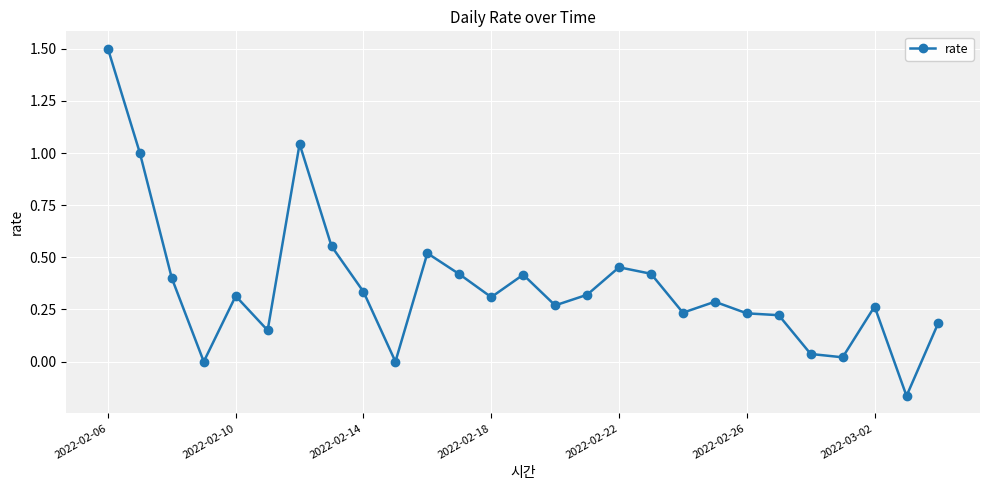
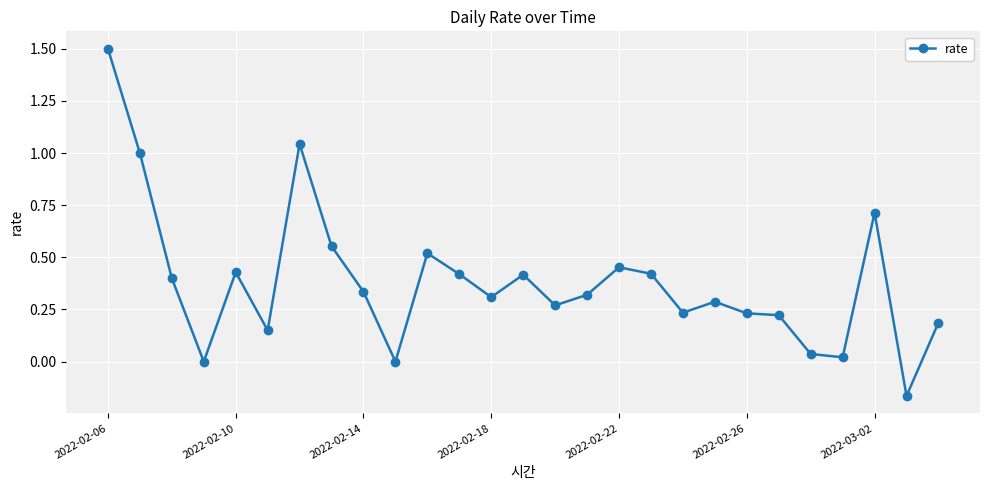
  {
    "2022-02-06": 1.50,
-   "2022-02-10": 0.31,
+   "2022-02-10": 0.43,
    "2022-02-14": 0.33,
    "2022-02-18": 0.31,
    "2022-02-22": 0.45,
    "2022-02-26": 0.23,
-   "2022-03-02": 0.26
+   "2022-03-02": 0.71
  }
